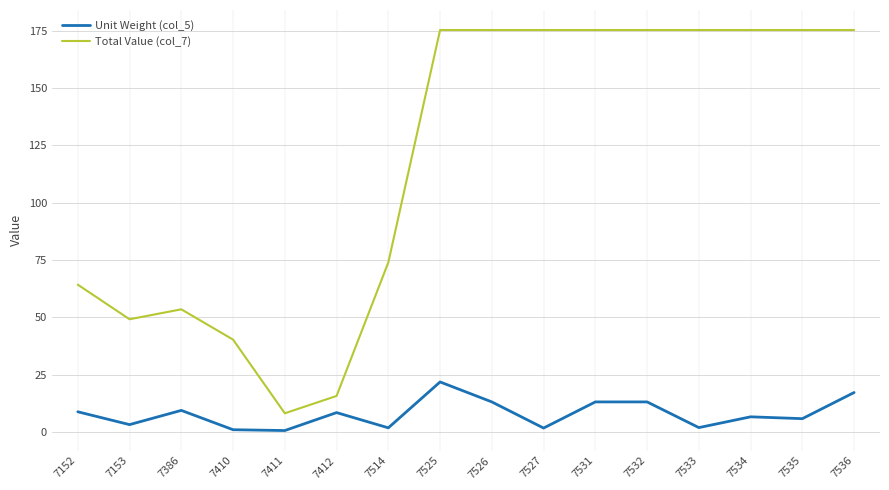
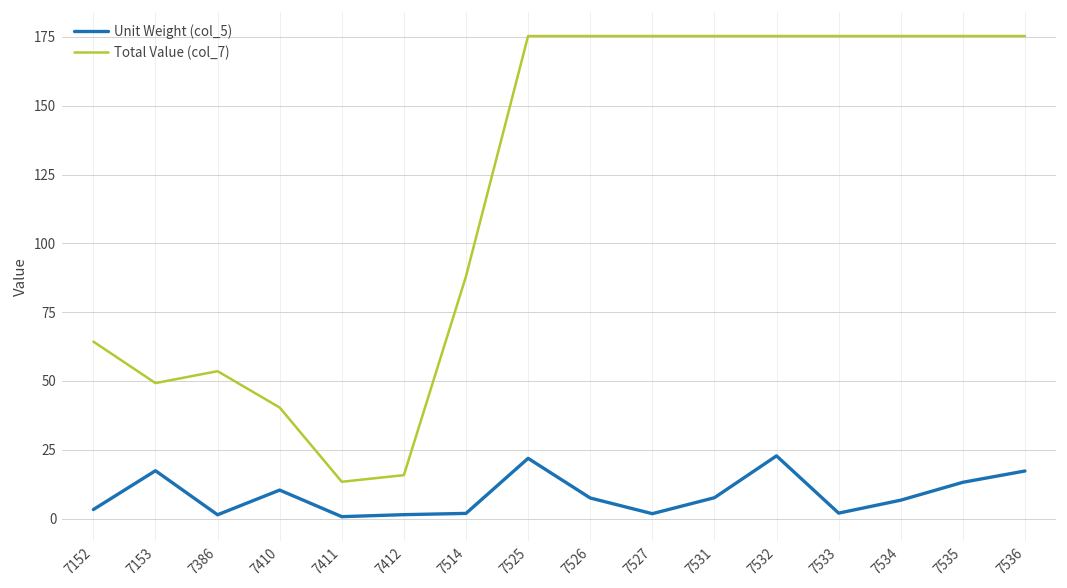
  {
    "Unit Weight (col_5)": {
-     "7152": 9,
-     "7153": 3,
-     "7386": 10,
-     "7410": 1,
+     "7152": 3,
+     "7153": 17,
+     "7386": 1,
+     "7410": 10,
      "7411": 1,
-     "7412": 9,
+     "7412": 1,
      "7514": 2,
      "7525": 22,
-     "7526": 13,
+     "7526": 8,
      "7527": 2,
-     "7531": 13,
-     "7532": 13,
+     "7531": 8,
+     "7532": 23,
      "7533": 2,
      "7534": 7,
-     "7535": 6,
+     "7535": 13,
      "7536": 17
    },
    "Total Value (col_7)": {
      "7152": 64,
      "7153": 49,
      "7386": 54,
      "7410": 40,
-     "7411": 8,
+     "7411": 13,
      "7412": 16,
-     "7514": 74,
+     "7514": 88,
      "7525": 175,
      "7526": 175,
      "7527": 175,
      "7531": 175,
      "7532": 175,
      "7533": 175,
      "7534": 175,
      "7535": 175,
      "7536": 175
    }
  }
